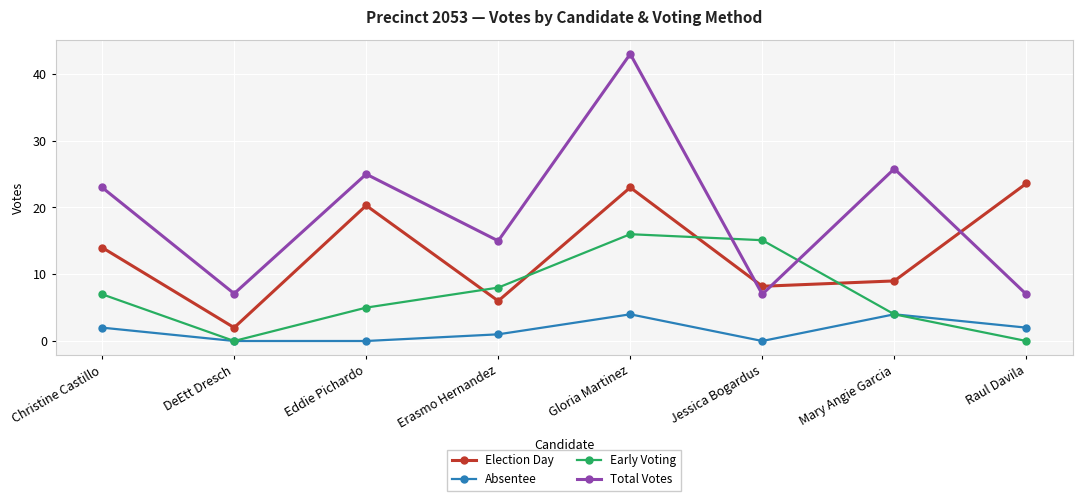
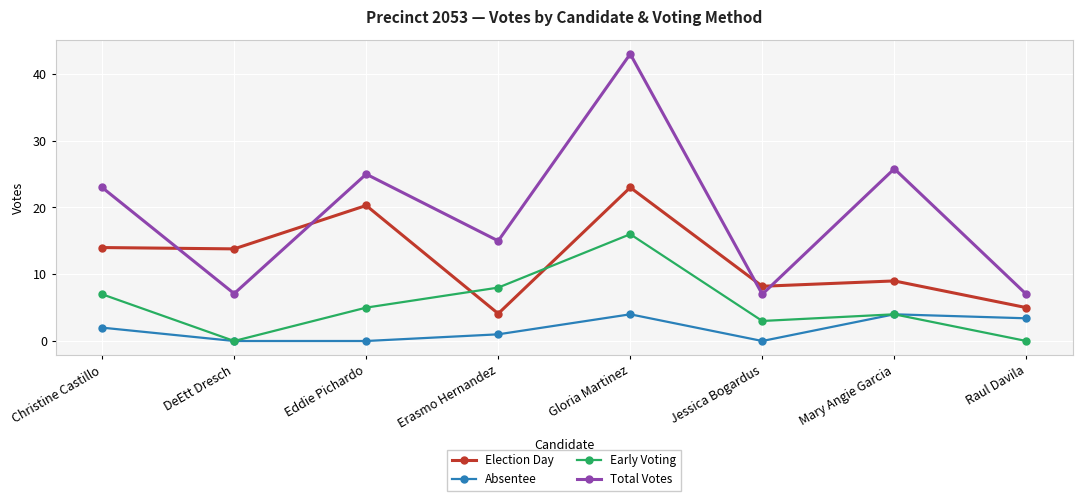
  {
    "Election Day": {
      "Christine Castillo": 14,
-     "DeEtt Dresch": 2,
+     "DeEtt Dresch": 14,
      "Eddie Pichardo": 20,
-     "Erasmo Hernandez": 6,
+     "Erasmo Hernandez": 4,
      "Gloria Martinez": 23,
      "Jessica Bogardus": 8,
      "Mary Angie Garcia": 9,
-     "Raul Davila": 24
+     "Raul Davila": 5
    },
    "Absentee": {
      "Christine Castillo": 2,
      "Eddie Pichardo": 0,
      "Erasmo Hernandez": 1,
      "Gloria Martinez": 4,
      "Jessica Bogardus": 0,
-     "Raul Davila": 2
+     "Raul Davila": 3
    },
    "Early Voting": {
      "Christine Castillo": 7,
      "Eddie Pichardo": 5,
      "Erasmo Hernandez": 8,
      "Gloria Martinez": 16,
-     "Jessica Bogardus": 15,
+     "Jessica Bogardus": 3,
      "Raul Davila": 0
    },
    "Total Votes": {
      "Christine Castillo": 23,
      "DeEtt Dresch": 7,
      "Eddie Pichardo": 25,
      "Erasmo Hernandez": 15,
      "Gloria Martinez": 43,
      "Jessica Bogardus": 7,
      "Mary Angie Garcia": 26,
      "Raul Davila": 7
    }
  }
